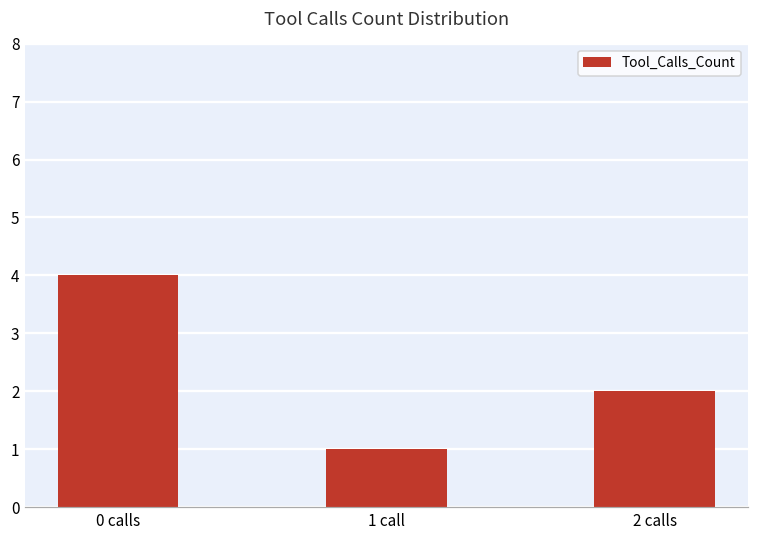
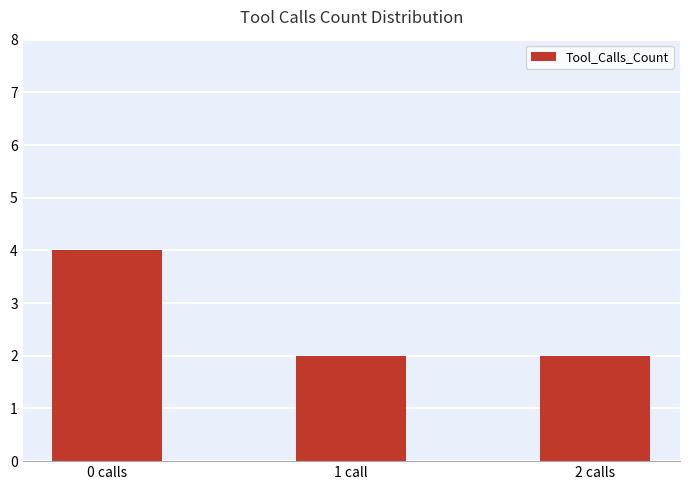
  {
    "0 calls": 4,
-   "1 call": 1,
+   "1 call": 2,
    "2 calls": 2
  }
